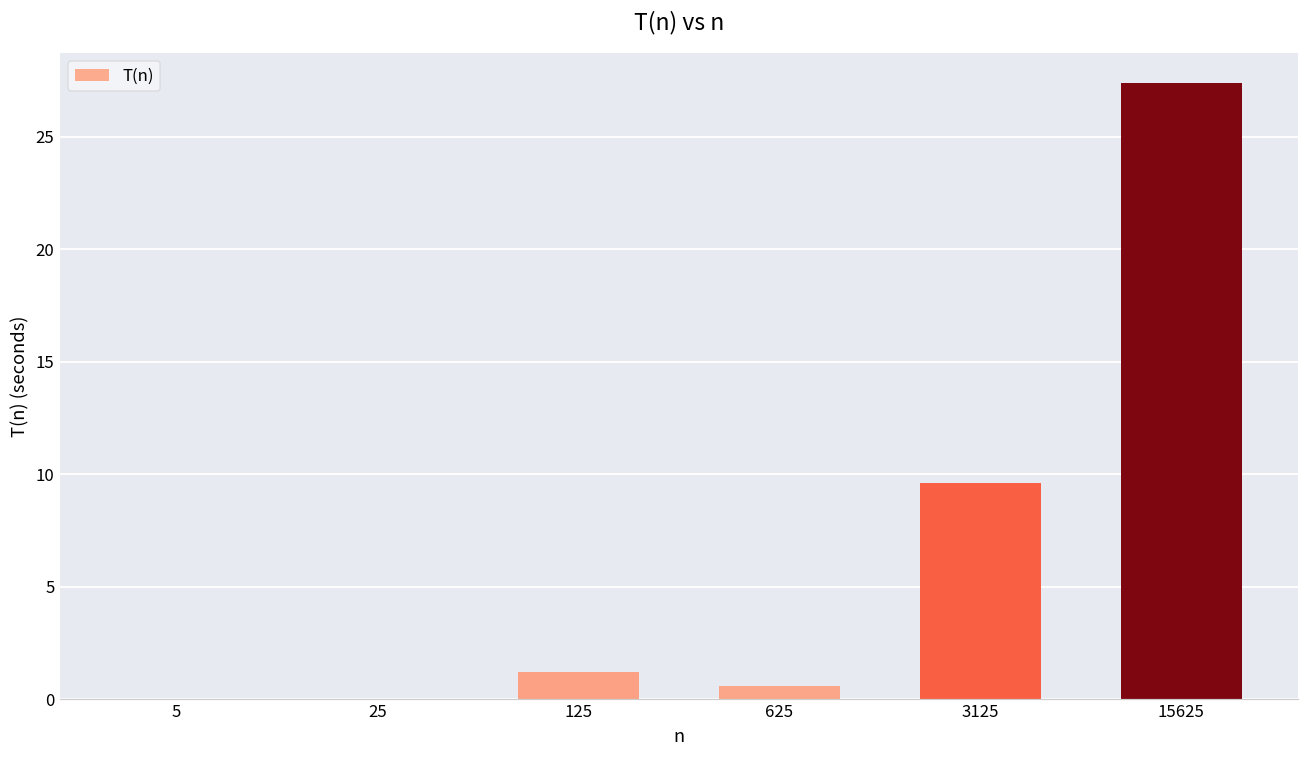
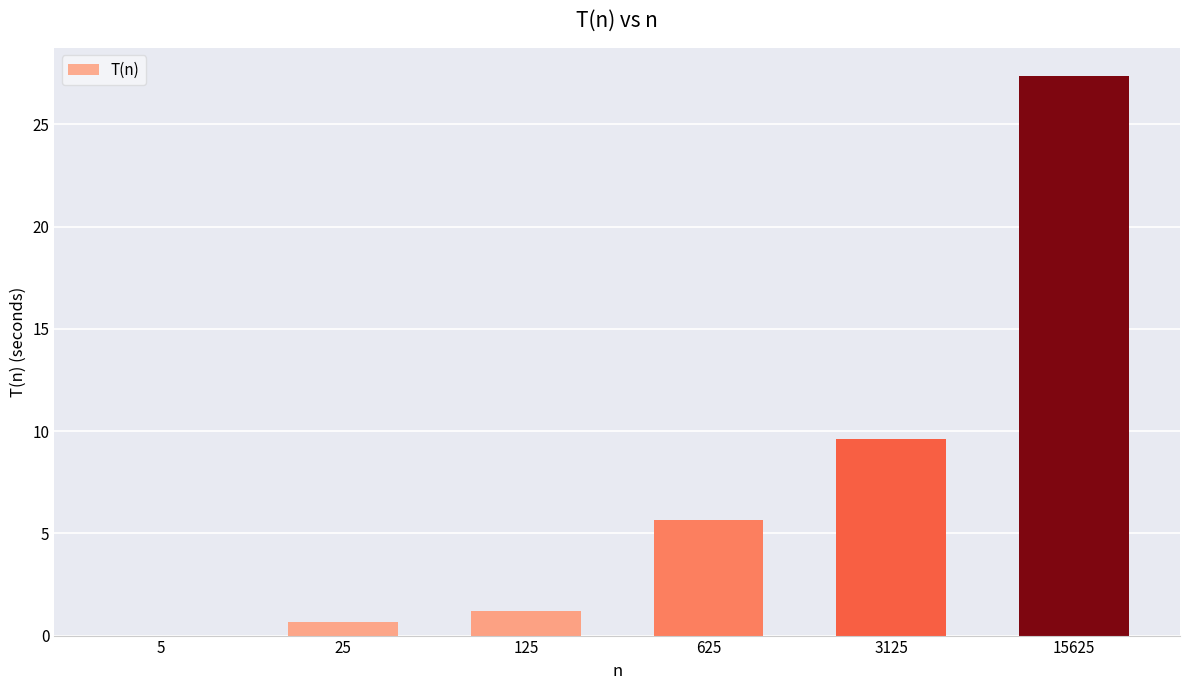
  {
-   "25": 0.0,
+   "25": 0.7,
    "125": 1.2,
-   "625": 0.6,
+   "625": 5.6,
    "3125": 9.6,
    "15625": 27.4
  }
